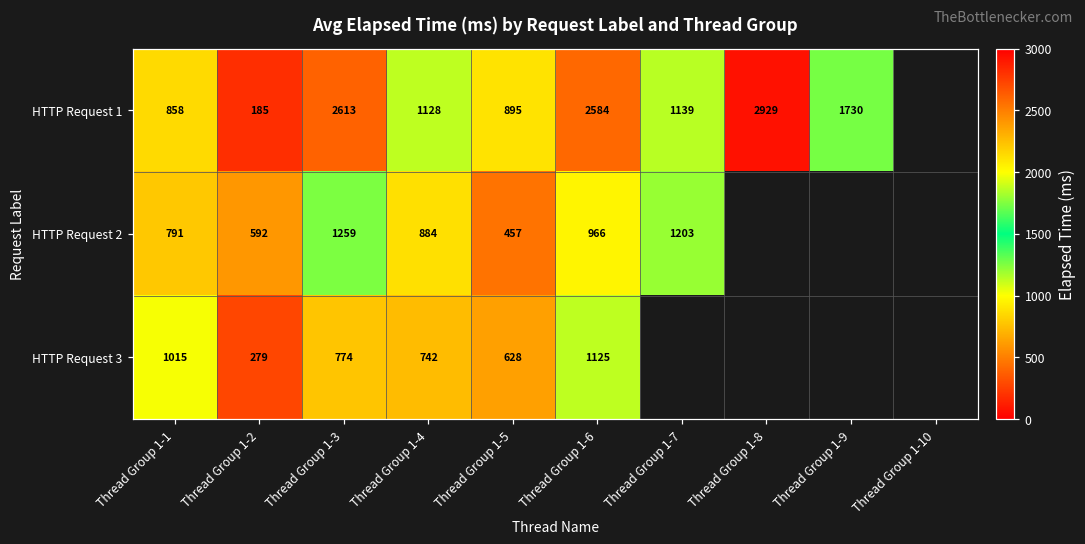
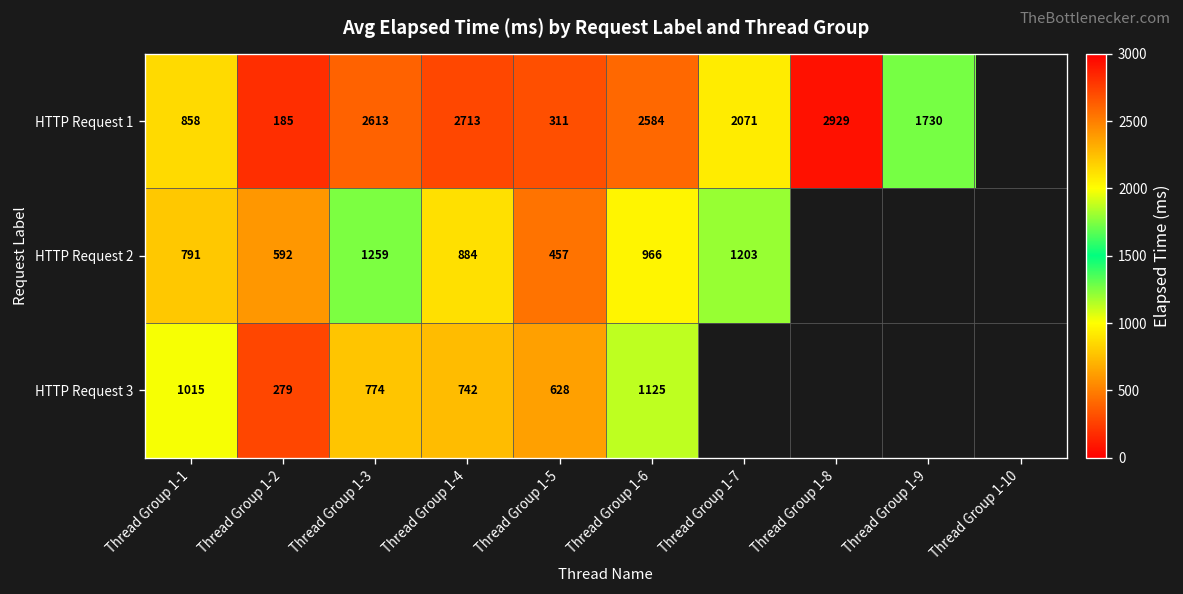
  {
    "HTTP Request 1": {
      "Thread Group 1-1": 858,
      "Thread Group 1-2": 185,
      "Thread Group 1-3": 2613,
-     "Thread Group 1-4": 1128,
-     "Thread Group 1-5": 895,
+     "Thread Group 1-4": 2713,
+     "Thread Group 1-5": 311,
      "Thread Group 1-6": 2584,
-     "Thread Group 1-7": 1139,
+     "Thread Group 1-7": 2071,
      "Thread Group 1-8": 2929,
      "Thread Group 1-9": 1730
    },
    "HTTP Request 2": {
      "Thread Group 1-1": 791,
      "Thread Group 1-2": 592,
      "Thread Group 1-3": 1259,
      "Thread Group 1-4": 884,
      "Thread Group 1-5": 457,
      "Thread Group 1-6": 966,
      "Thread Group 1-7": 1203
    },
    "HTTP Request 3": {
      "Thread Group 1-1": 1015,
      "Thread Group 1-2": 279,
      "Thread Group 1-3": 774,
      "Thread Group 1-4": 742,
      "Thread Group 1-5": 628,
      "Thread Group 1-6": 1125
    }
  }
